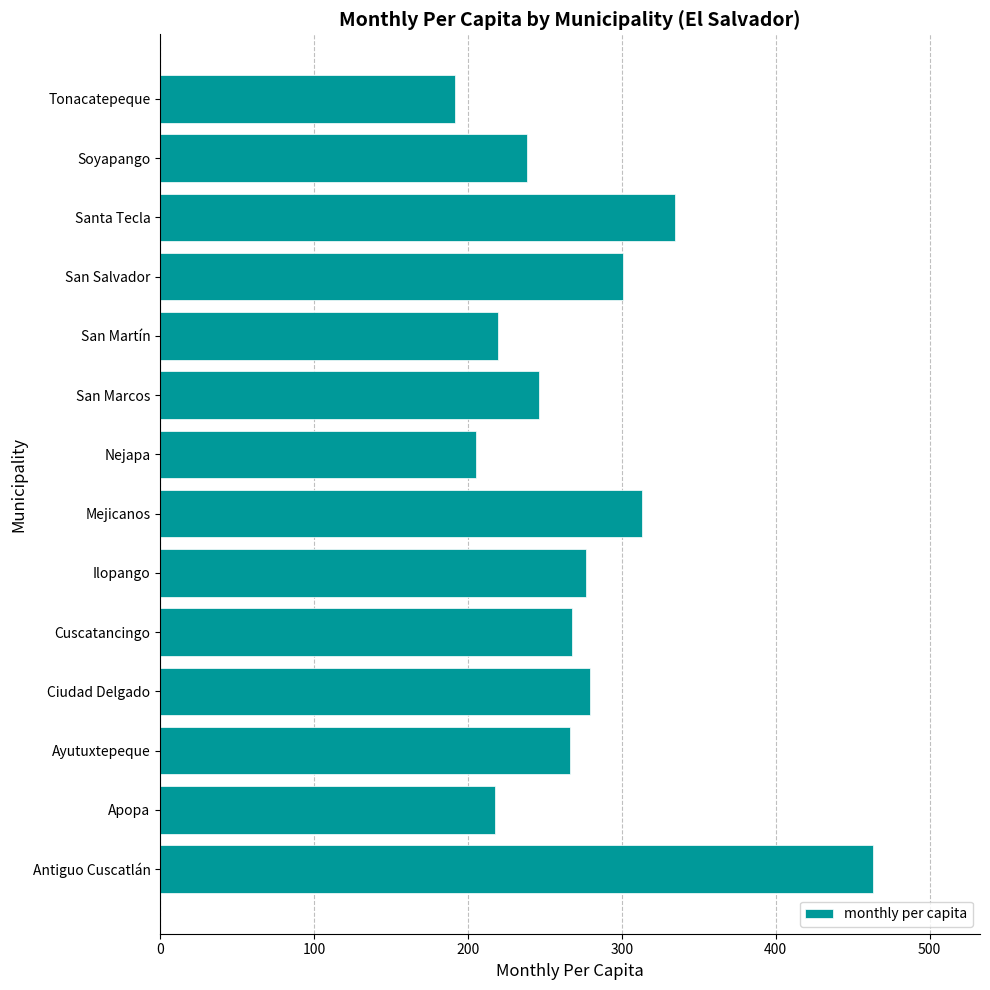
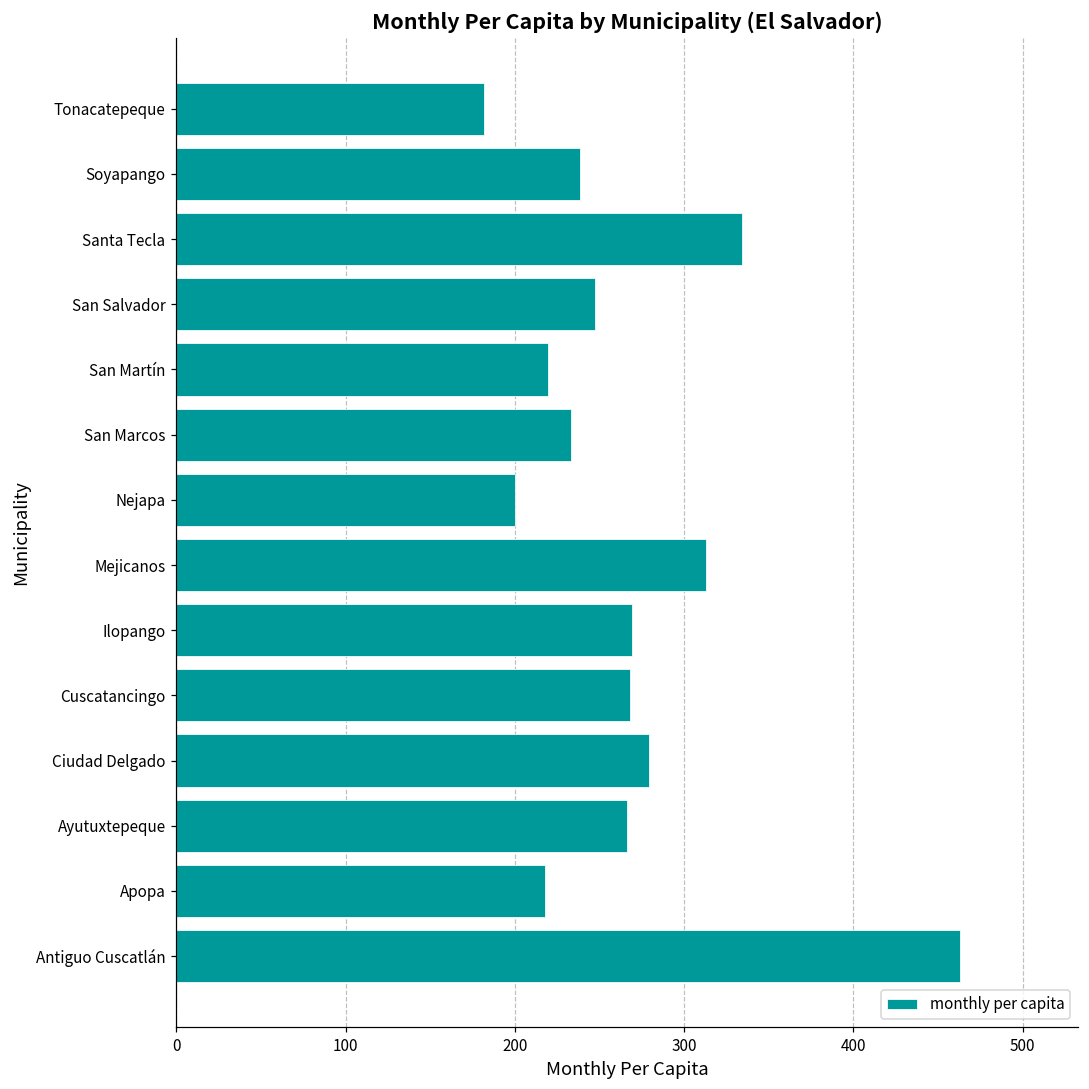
  {
-   "Tonacatepeque": 191,
+   "Tonacatepeque": 182,
    "Soyapango": 238,
    "Santa Tecla": 334,
-   "San Salvador": 300,
+   "San Salvador": 248,
    "San Martín": 220,
-   "San Marcos": 246,
-   "Nejapa": 205,
+   "San Marcos": 233,
+   "Nejapa": 200,
    "Mejicanos": 313,
-   "Ilopango": 277,
+   "Ilopango": 269,
    "Cuscatancingo": 268,
    "Ciudad Delgado": 279,
    "Ayutuxtepeque": 267,
    "Apopa": 218,
    "Antiguo Cuscatlán": 463
  }
